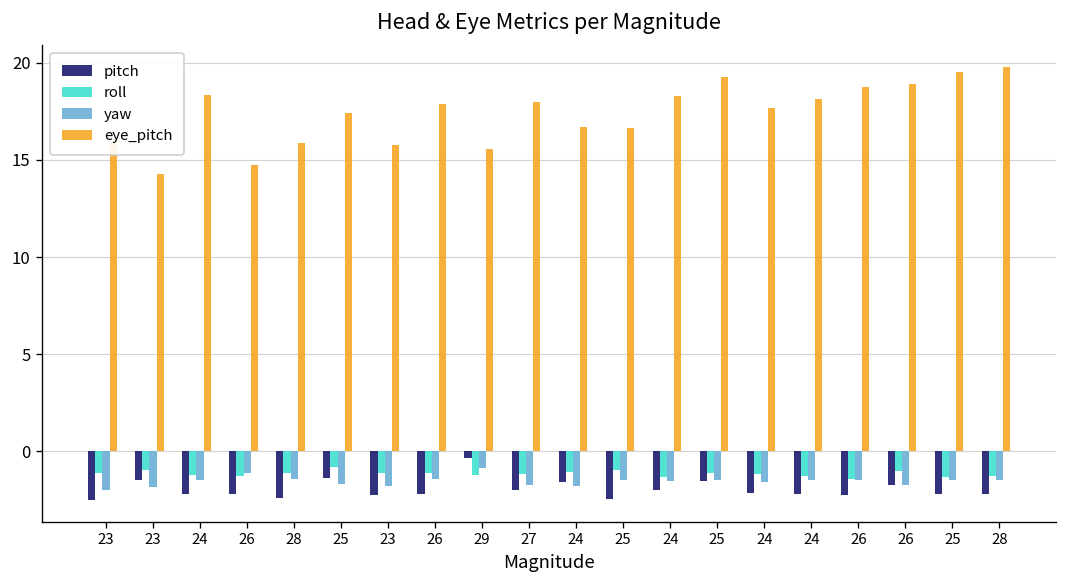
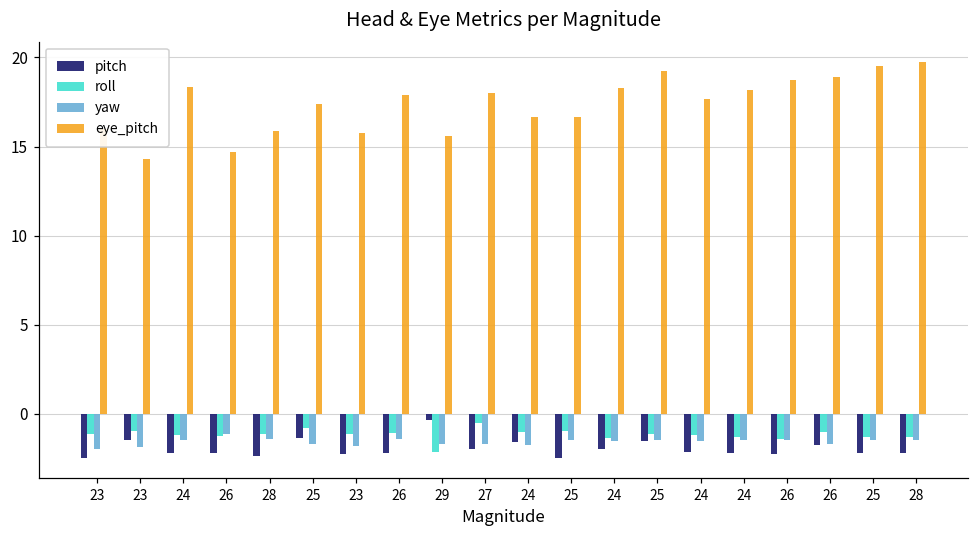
  {
    "pitch": {
      "29": -0.4,
      "27": -2.0
    },
    "roll": {
-     "29": -1.2,
-     "27": -1.2
+     "29": -2.1,
+     "27": -0.5
    },
    "yaw": {
-     "29": -0.9,
+     "29": -1.7,
      "27": -1.7
    },
    "eye_pitch": {
      "29": 15.6,
      "27": 18.0
    }
  }
